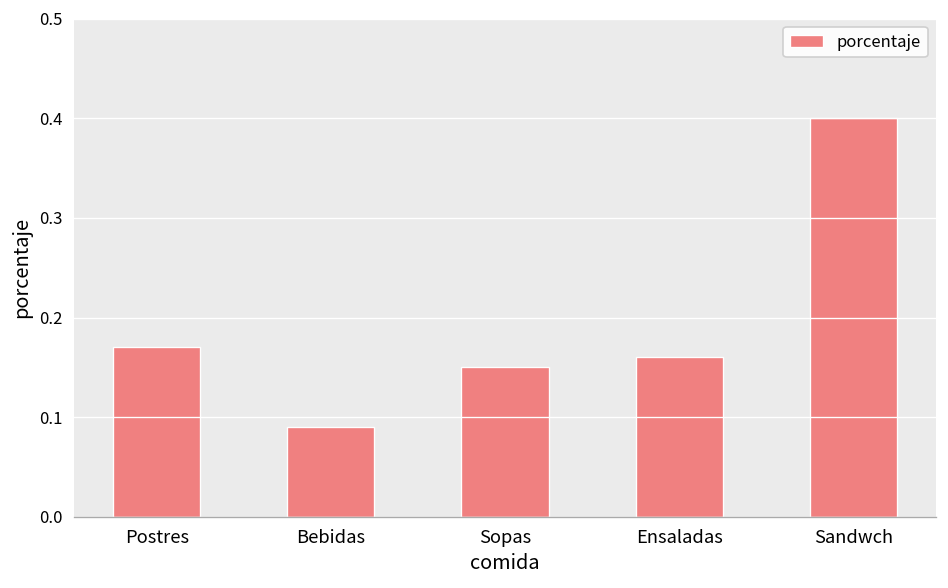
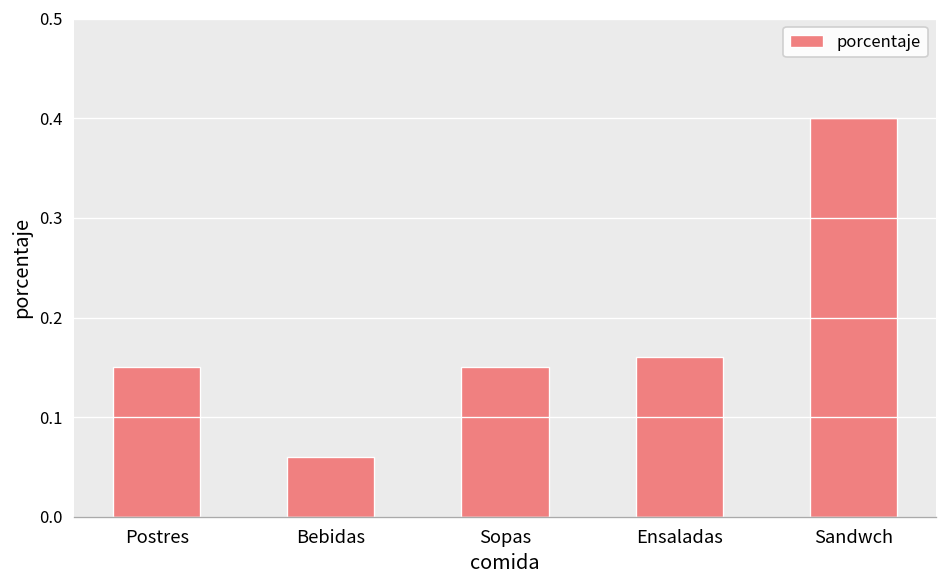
  {
-   "Postres": 0.17,
-   "Bebidas": 0.09,
+   "Postres": 0.15,
+   "Bebidas": 0.06,
    "Sopas": 0.15,
    "Ensaladas": 0.16,
    "Sandwch": 0.40
  }
